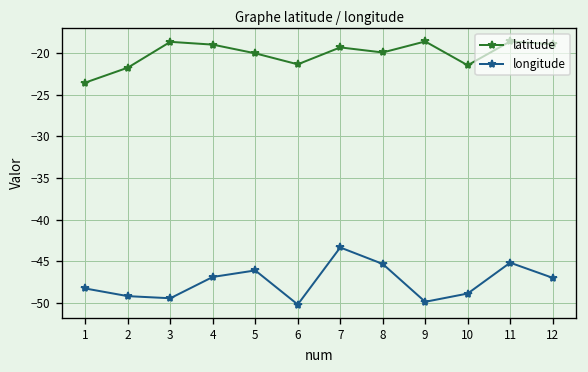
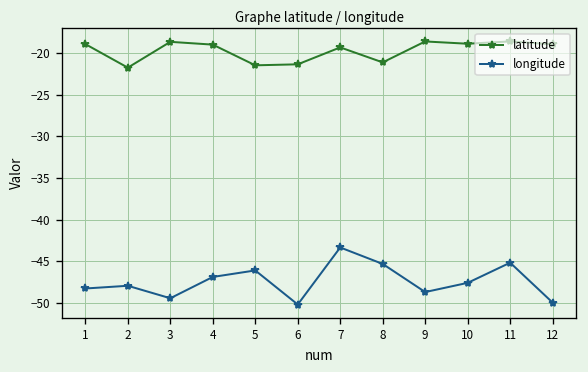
  {
    "latitude": {
-     "1": -24,
+     "1": -19,
      "2": -22,
      "3": -19,
      "4": -19,
-     "5": -20,
+     "5": -21,
      "6": -21,
      "7": -19,
-     "8": -20,
+     "8": -21,
      "9": -19,
-     "10": -21
+     "10": -19
    },
    "longitude": {
      "1": -48,
-     "2": -49,
+     "2": -48,
      "3": -49,
      "4": -47,
      "5": -46,
      "6": -50,
      "7": -43,
      "8": -45,
-     "9": -50,
-     "10": -49,
+     "9": -49,
+     "10": -48,
      "11": -45,
-     "12": -47
+     "12": -50
    }
  }
